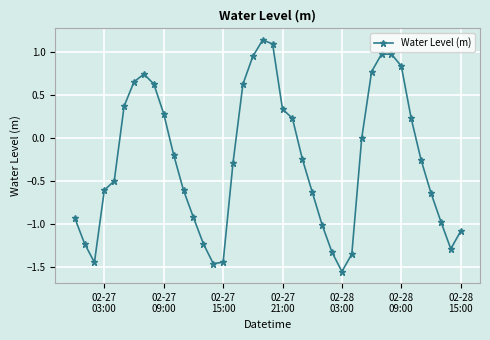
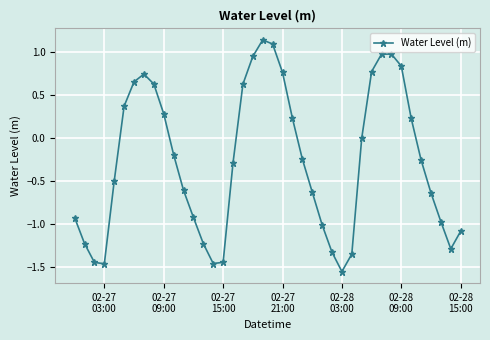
  {
-   "02-27 03:00": -0.6,
+   "02-27 03:00": -1.5,
    "02-27 09:00": 0.3,
    "02-27 15:00": -1.4,
-   "02-27 21:00": 0.3,
+   "02-27 21:00": 0.8,
    "02-28 03:00": -1.5,
    "02-28 09:00": 0.8,
    "02-28 15:00": -1.1
  }
